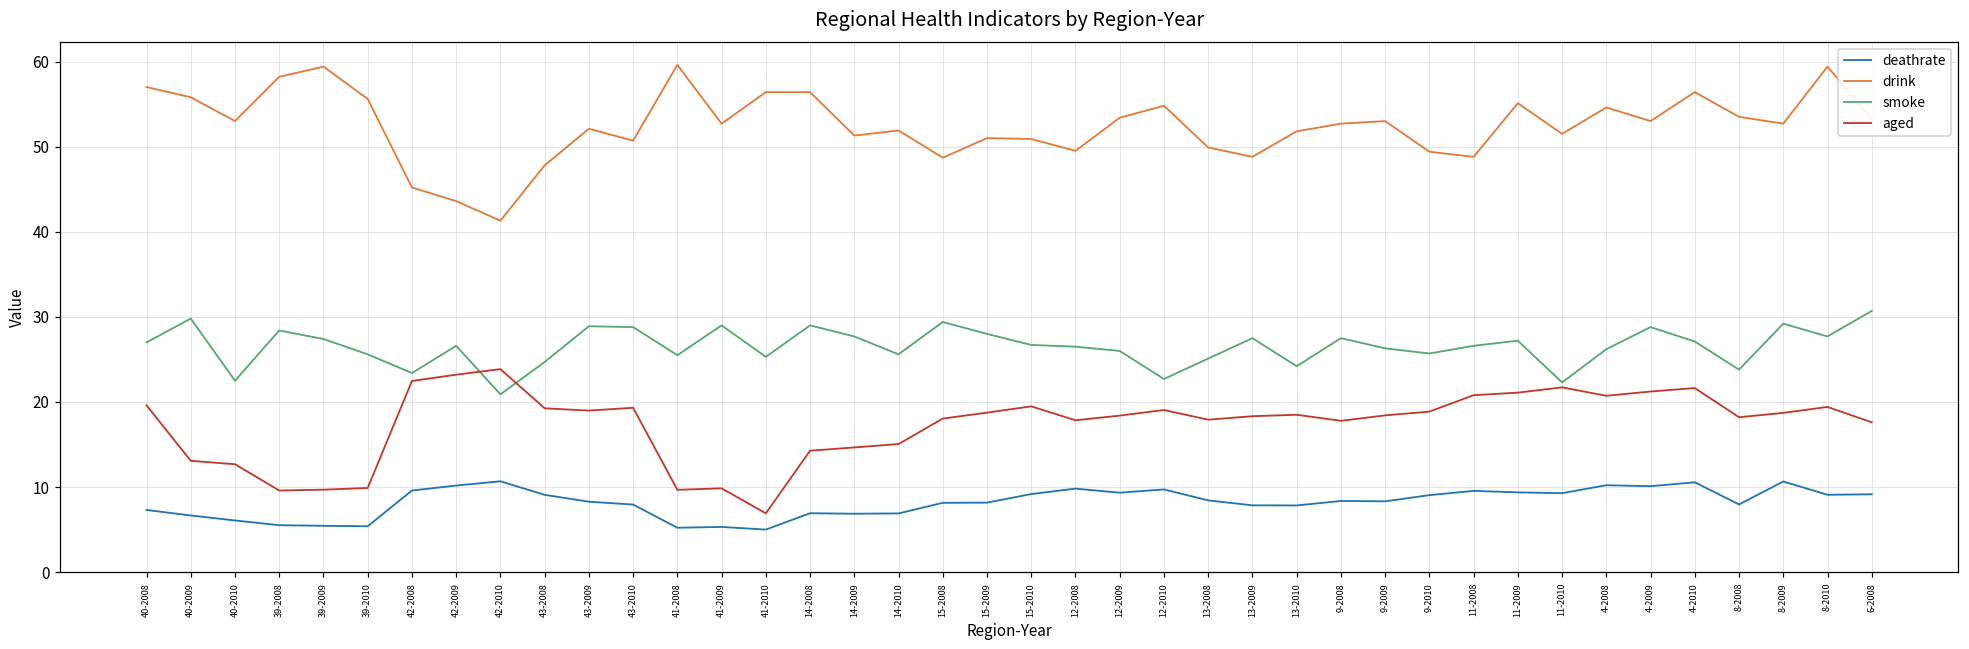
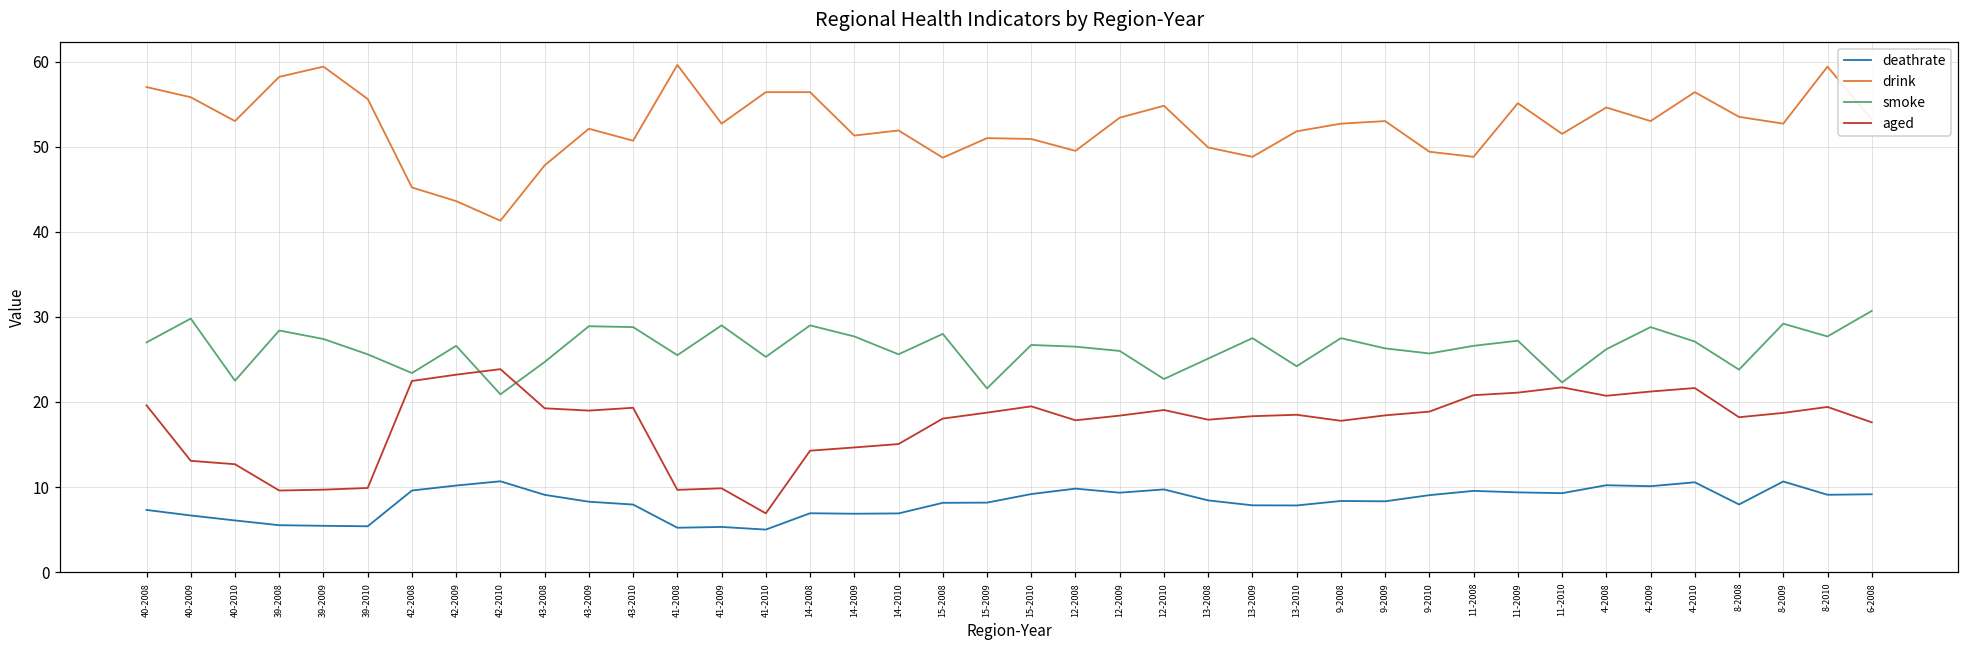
  {
    "deathrate": {
      "40-2008": 7,
      "40-2009": 7,
      "40-2010": 6,
      "39-2008": 6,
      "39-2009": 5,
      "39-2010": 5,
      "42-2008": 10,
      "42-2009": 10,
      "42-2010": 11,
      "43-2008": 9,
      "43-2009": 8,
      "43-2010": 8,
      "41-2008": 5,
      "41-2009": 5,
      "41-2010": 5,
      "14-2008": 7,
      "14-2009": 7,
      "14-2010": 7,
      "15-2008": 8,
      "15-2009": 8,
      "15-2010": 9,
      "12-2008": 10,
      "12-2009": 9,
      "12-2010": 10,
      "13-2008": 8,
      "13-2009": 8,
      "13-2010": 8,
      "9-2008": 8,
      "9-2009": 8,
      "9-2010": 9,
      "11-2008": 10,
      "11-2009": 9,
      "11-2010": 9,
      "4-2008": 10,
      "4-2009": 10,
      "4-2010": 11,
      "8-2008": 8,
      "8-2009": 11,
      "8-2010": 9,
      "6-2008": 9
    },
    "drink": {
      "40-2008": 57,
      "40-2009": 56,
      "40-2010": 53,
      "39-2008": 58,
      "39-2009": 59,
      "39-2010": 56,
      "42-2008": 45,
      "42-2009": 44,
      "42-2010": 41,
      "43-2008": 48,
      "43-2009": 52,
      "43-2010": 51,
      "41-2008": 60,
      "41-2009": 53,
      "41-2010": 56,
      "14-2008": 56,
      "14-2009": 51,
      "14-2010": 52,
      "15-2008": 49,
      "15-2009": 51,
      "15-2010": 51,
      "12-2008": 50,
      "12-2009": 53,
      "12-2010": 55,
      "13-2008": 50,
      "13-2009": 49,
      "13-2010": 52,
      "9-2008": 53,
      "9-2009": 53,
      "9-2010": 49,
      "11-2008": 49,
      "11-2009": 55,
      "11-2010": 52,
      "4-2008": 55,
      "4-2009": 53,
      "4-2010": 56,
      "8-2008": 54,
      "8-2009": 53,
      "8-2010": 59
    },
    "smoke": {
      "40-2008": 27,
      "40-2009": 30,
      "40-2010": 23,
      "39-2008": 28,
      "39-2009": 27,
      "39-2010": 26,
      "42-2008": 23,
      "42-2009": 27,
      "42-2010": 21,
      "43-2008": 25,
      "43-2009": 29,
      "43-2010": 29,
      "41-2008": 26,
      "41-2009": 29,
      "41-2010": 25,
      "14-2008": 29,
      "14-2009": 28,
      "14-2010": 26,
-     "15-2008": 29,
-     "15-2009": 28,
+     "15-2008": 28,
+     "15-2009": 22,
      "15-2010": 27,
      "12-2008": 27,
      "12-2009": 26,
      "12-2010": 23,
      "13-2008": 25,
      "13-2009": 28,
      "13-2010": 24,
      "9-2008": 28,
      "9-2009": 26,
      "9-2010": 26,
      "11-2008": 27,
      "11-2009": 27,
      "11-2010": 22,
      "4-2008": 26,
      "4-2009": 29,
      "4-2010": 27,
      "8-2008": 24,
      "8-2009": 29,
      "8-2010": 28,
      "6-2008": 31
    },
    "aged": {
      "40-2008": 20,
      "40-2009": 13,
      "40-2010": 13,
      "39-2008": 10,
      "39-2009": 10,
      "39-2010": 10,
      "42-2008": 22,
      "42-2009": 23,
      "42-2010": 24,
      "43-2008": 19,
      "43-2009": 19,
      "43-2010": 19,
      "41-2008": 10,
      "41-2009": 10,
      "41-2010": 7,
      "14-2008": 14,
      "14-2009": 15,
      "14-2010": 15,
      "15-2008": 18,
      "15-2009": 19,
      "15-2010": 19,
      "12-2008": 18,
      "12-2009": 18,
      "12-2010": 19,
      "13-2008": 18,
      "13-2009": 18,
      "13-2010": 19,
      "9-2008": 18,
      "9-2009": 18,
      "9-2010": 19,
      "11-2008": 21,
      "11-2009": 21,
      "11-2010": 22,
      "4-2008": 21,
      "4-2009": 21,
      "4-2010": 22,
      "8-2008": 18,
      "8-2009": 19,
      "8-2010": 19,
      "6-2008": 18
    }
  }
